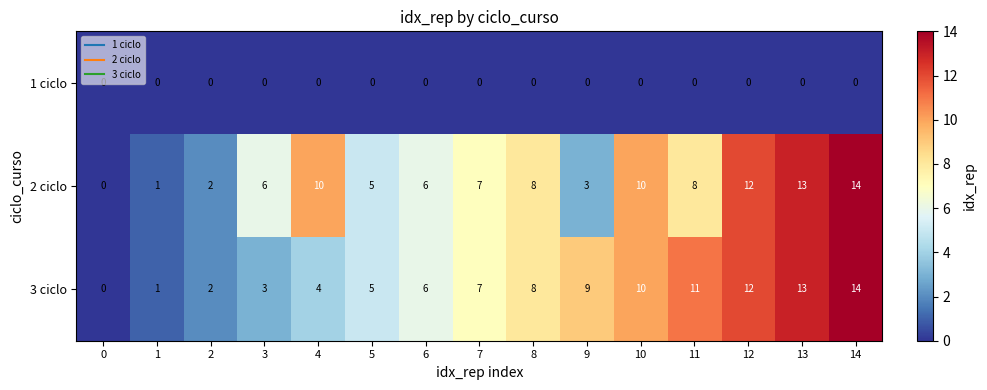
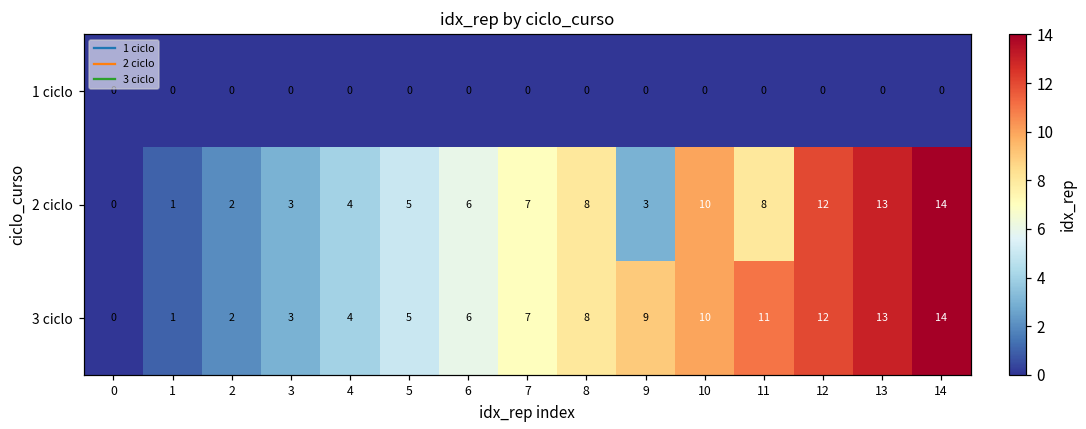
  {
    "1 ciclo": {
      "1": 0,
      "2": 0,
      "3": 0,
      "4": 0,
      "5": 0,
      "6": 0,
      "7": 0,
      "8": 0,
      "9": 0,
      "10": 0,
      "11": 0,
      "12": 0,
      "13": 0,
      "14": 0
    },
    "2 ciclo": {
      "0": 0,
      "1": 1,
      "2": 2,
-     "3": 6,
-     "4": 10,
+     "3": 3,
+     "4": 4,
      "5": 5,
      "6": 6,
      "7": 7,
      "8": 8,
      "9": 3,
      "10": 10,
      "11": 8,
      "12": 12,
      "13": 13,
      "14": 14
    },
    "3 ciclo": {
      "0": 0,
      "1": 1,
      "2": 2,
      "3": 3,
      "4": 4,
      "5": 5,
      "6": 6,
      "7": 7,
      "8": 8,
      "9": 9,
      "10": 10,
      "11": 11,
      "12": 12,
      "13": 13,
      "14": 14
    }
  }
